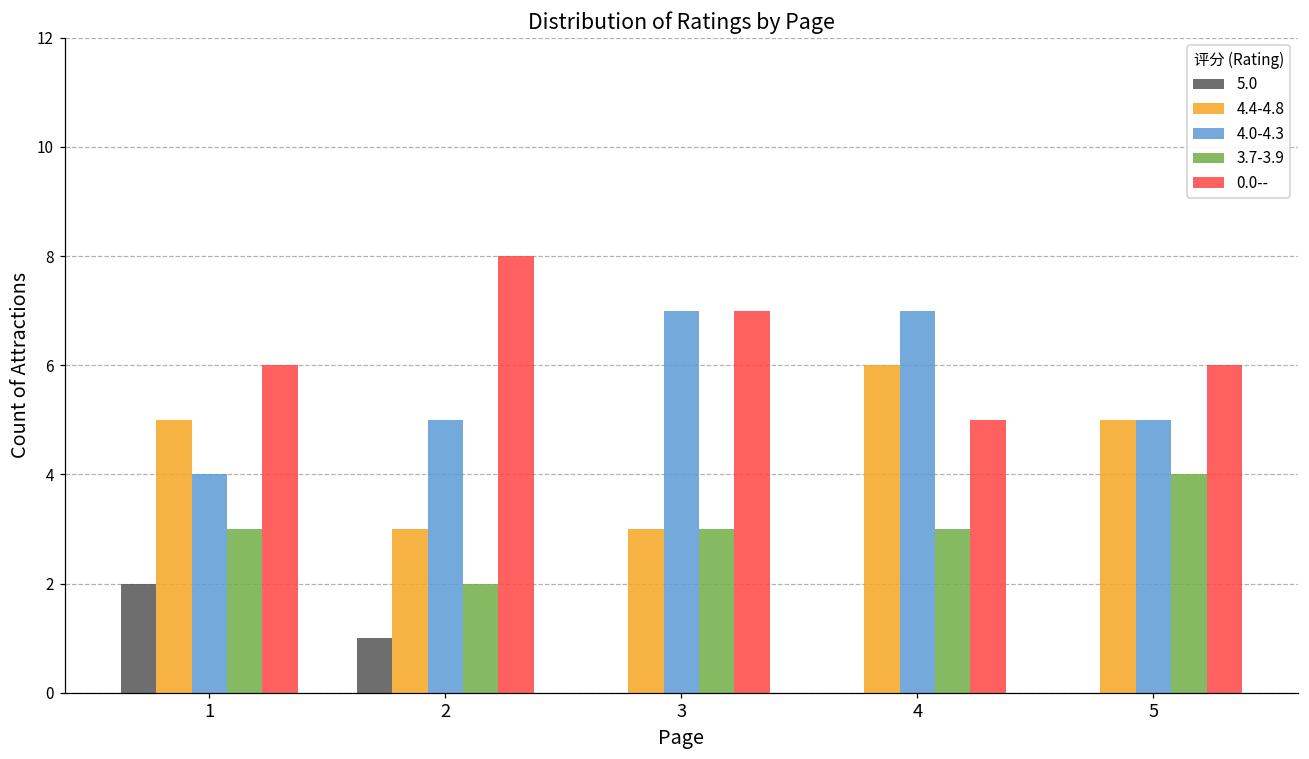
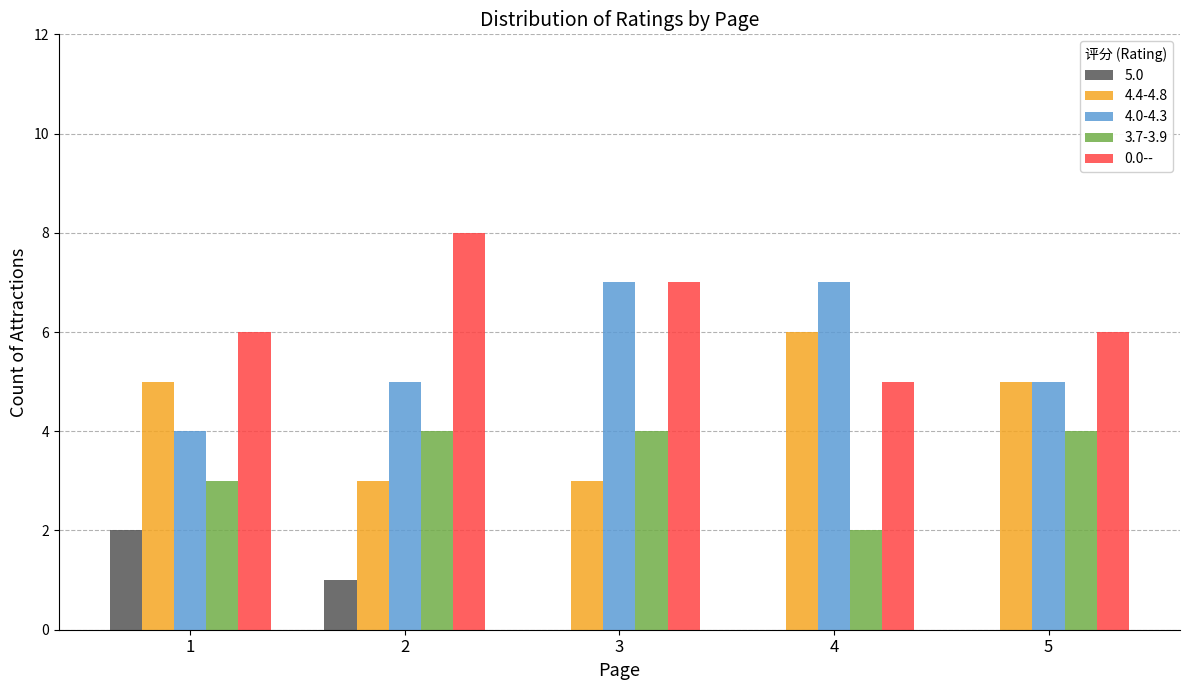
  {
    "5.0": {
      "1": 2,
      "2": 1,
      "3": 0,
      "4": 0,
      "5": 0
    },
    "4.4-4.8": {
      "1": 5,
      "2": 3,
      "3": 3,
      "4": 6,
      "5": 5
    },
    "4.0-4.3": {
      "1": 4,
      "2": 5,
      "3": 7,
      "4": 7,
      "5": 5
    },
    "3.7-3.9": {
      "1": 3,
-     "2": 2,
-     "3": 3,
-     "4": 3,
+     "2": 4,
+     "3": 4,
+     "4": 2,
      "5": 4
    },
    "0.0--": {
      "1": 6,
      "2": 8,
      "3": 7,
      "4": 5,
      "5": 6
    }
  }
